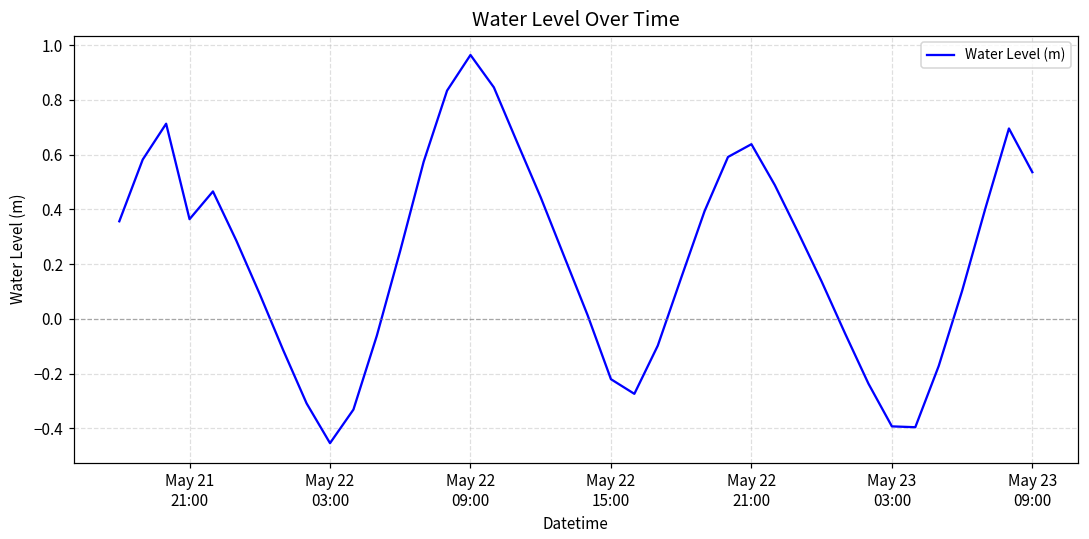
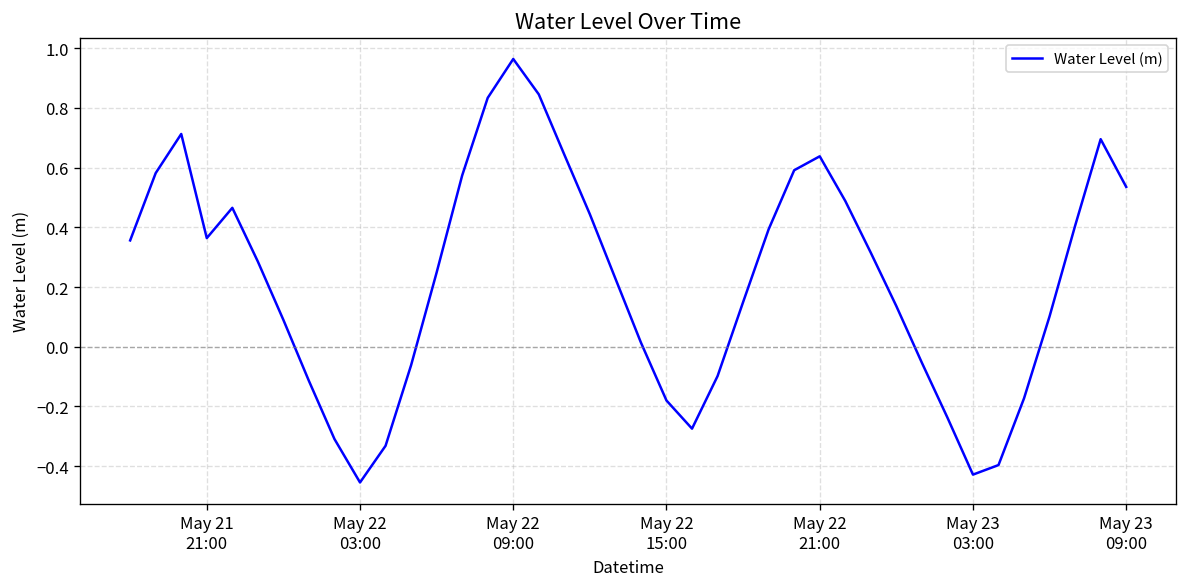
  {
    "May 21 21:00": 0.36,
    "May 22 03:00": -0.45,
    "May 22 09:00": 0.96,
-   "May 22 15:00": -0.22,
+   "May 22 15:00": -0.18,
    "May 22 21:00": 0.64,
-   "May 23 03:00": -0.39,
+   "May 23 03:00": -0.43,
    "May 23 09:00": 0.54
  }
